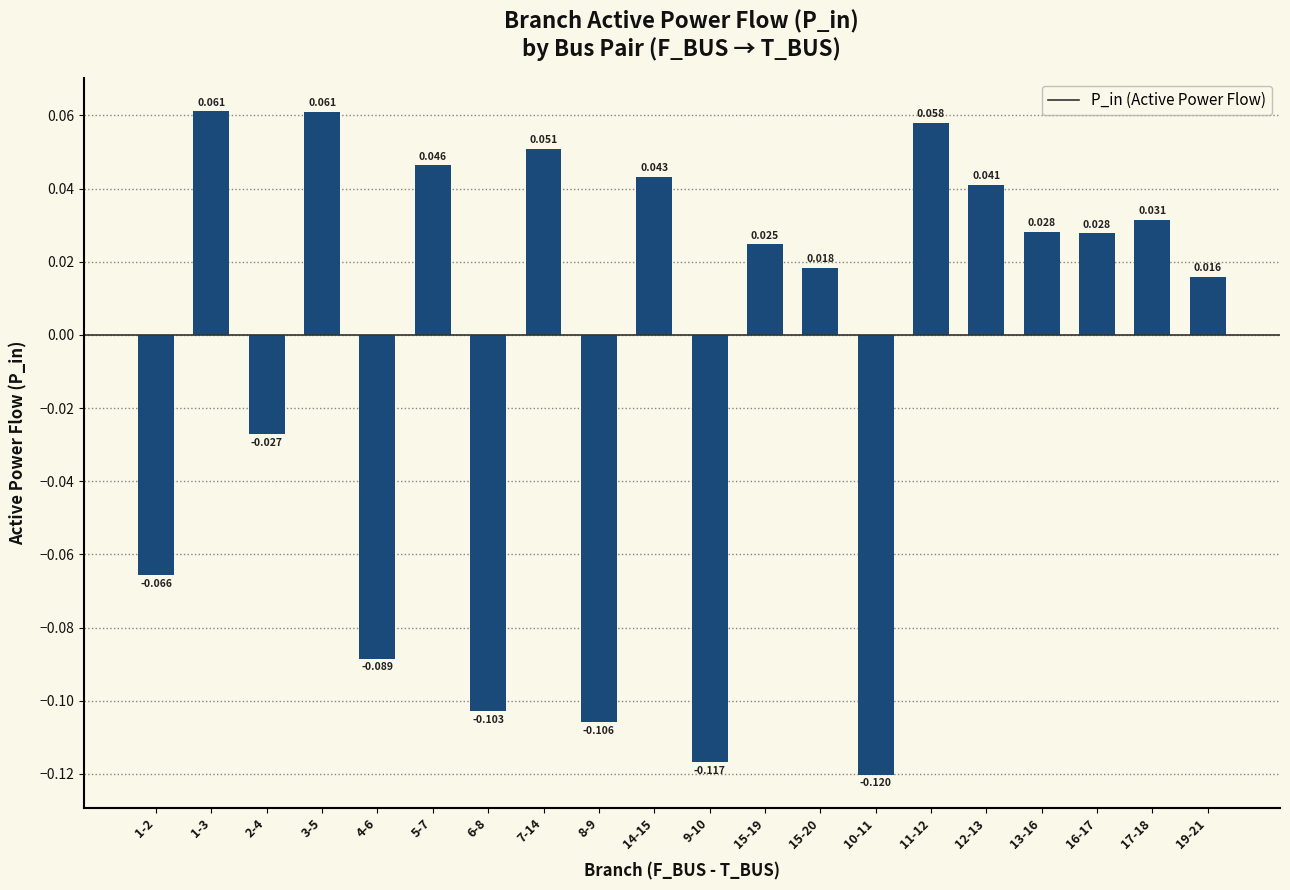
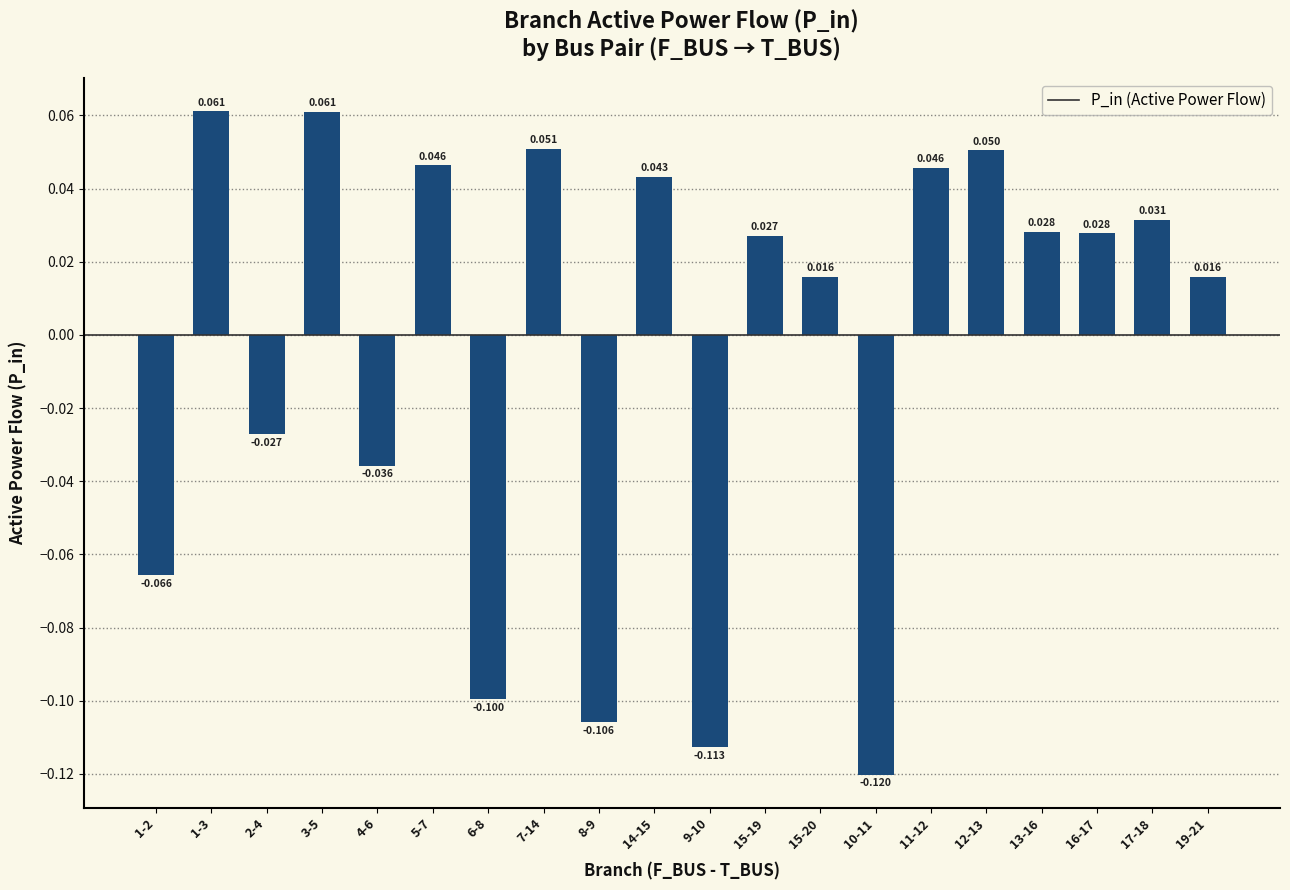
  {
    "1-2": -0.066,
    "1-3": 0.061,
    "2-4": -0.027,
    "3-5": 0.061,
-   "4-6": -0.089,
+   "4-6": -0.036,
    "5-7": 0.046,
-   "6-8": -0.103,
+   "6-8": -0.100,
    "7-14": 0.051,
    "8-9": -0.106,
    "14-15": 0.043,
-   "9-10": -0.117,
-   "15-19": 0.025,
-   "15-20": 0.018,
+   "9-10": -0.113,
+   "15-19": 0.027,
+   "15-20": 0.016,
    "10-11": -0.120,
-   "11-12": 0.058,
-   "12-13": 0.041,
+   "11-12": 0.046,
+   "12-13": 0.050,
    "13-16": 0.028,
    "16-17": 0.028,
    "17-18": 0.031,
    "19-21": 0.016
  }
